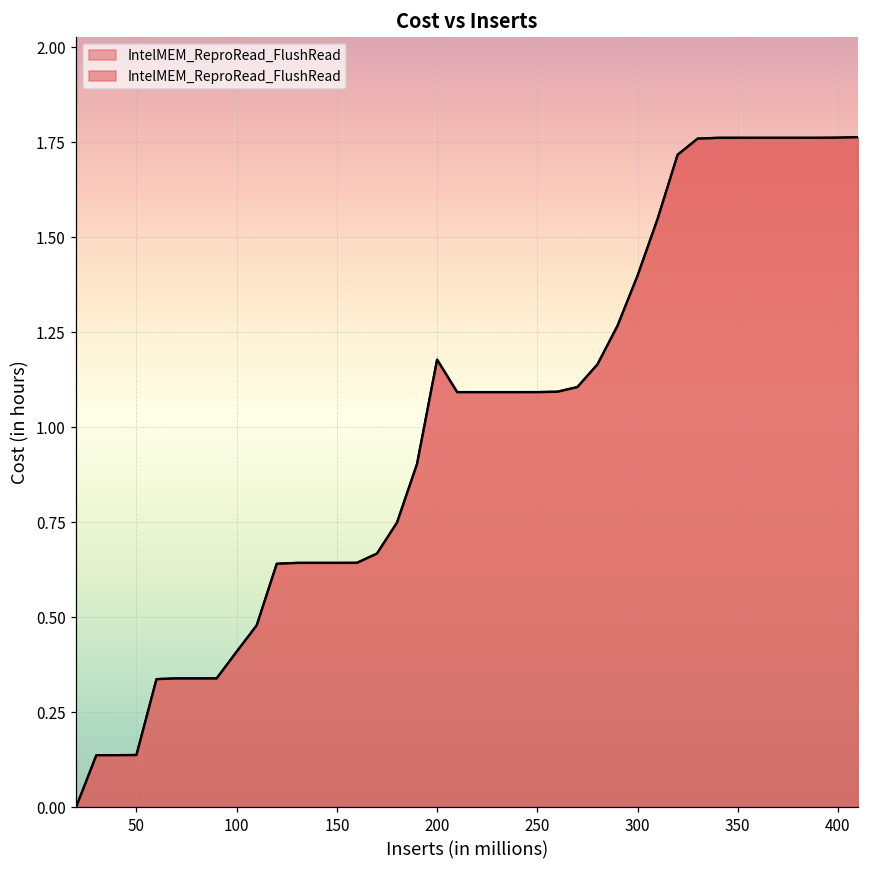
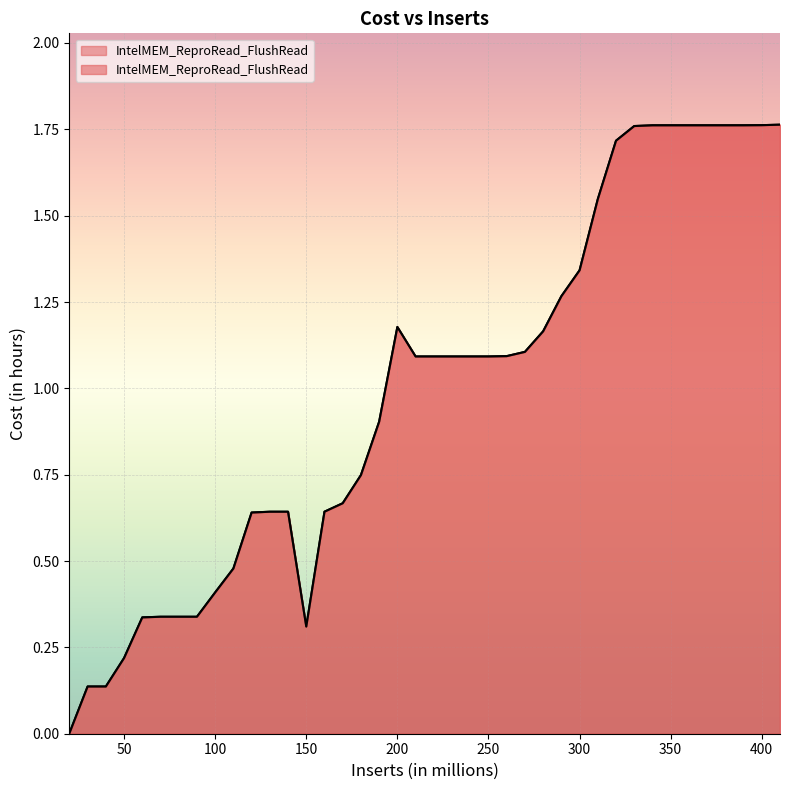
  {
-   "50": 0.14,
+   "50": 0.22,
    "100": 0.41,
-   "150": 0.64,
+   "150": 0.31,
    "200": 1.18,
    "250": 1.09,
-   "300": 1.40,
+   "300": 1.34,
    "350": 1.76,
    "400": 1.76
  }
